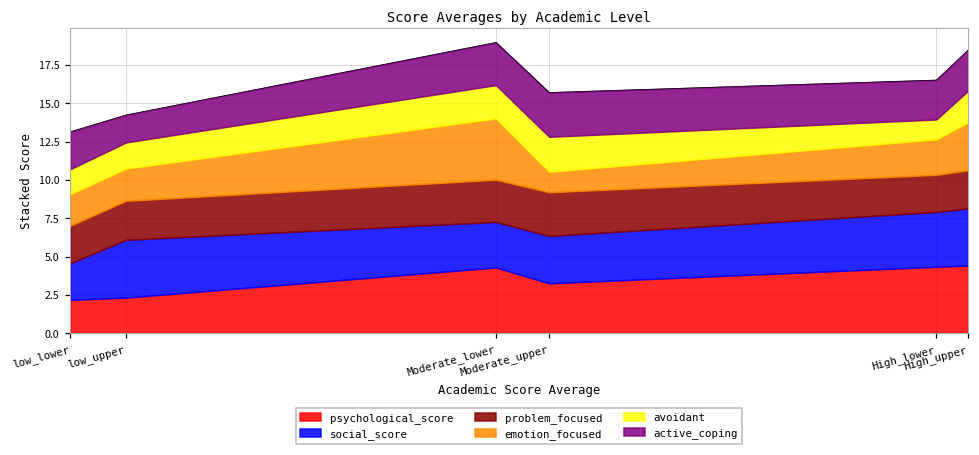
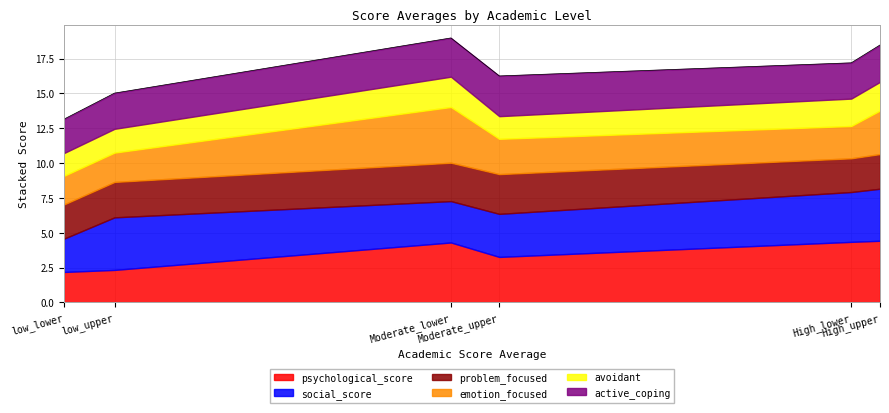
  {
    "psychological_score": {
      "low_lower": 2.2,
      "low_upper": 2.3,
      "Moderate_lower": 4.3,
      "Moderate_upper": 3.3,
      "High_lower": 4.3,
      "High_upper": 4.4
    },
    "social_score": {
      "low_lower": 2.4,
      "low_upper": 3.8,
      "Moderate_lower": 3.0,
      "Moderate_upper": 3.1,
      "High_lower": 3.6,
      "High_upper": 3.7
    },
    "problem_focused": {
      "low_lower": 2.5,
      "low_upper": 2.5,
      "Moderate_lower": 2.8,
      "Moderate_upper": 2.9,
      "High_lower": 2.4,
      "High_upper": 2.5
    },
    "emotion_focused": {
      "low_lower": 2.1,
      "low_upper": 2.1,
      "Moderate_lower": 4.0,
-     "Moderate_upper": 1.3,
+     "Moderate_upper": 2.5,
      "High_lower": 2.3,
      "High_upper": 3.1
    },
    "avoidant": {
      "low_lower": 1.6,
      "low_upper": 1.7,
      "Moderate_lower": 2.2,
-     "Moderate_upper": 2.3,
-     "High_lower": 1.3,
+     "Moderate_upper": 1.6,
+     "High_lower": 2.0,
      "High_upper": 2.1
    },
    "active_coping": {
      "low_lower": 2.4,
-     "low_upper": 1.8,
+     "low_upper": 2.6,
      "Moderate_lower": 2.8,
      "Moderate_upper": 2.9,
      "High_lower": 2.6,
      "High_upper": 2.6
    }
  }
